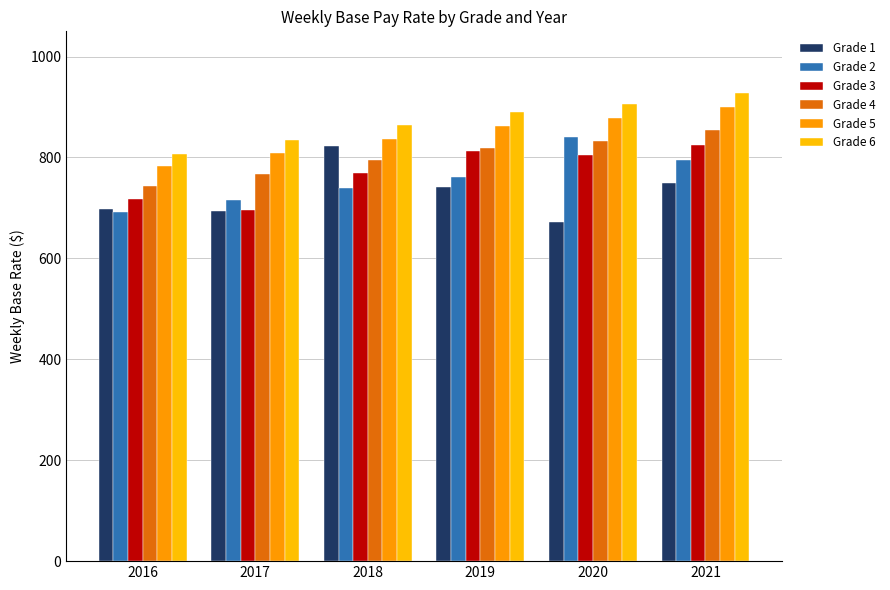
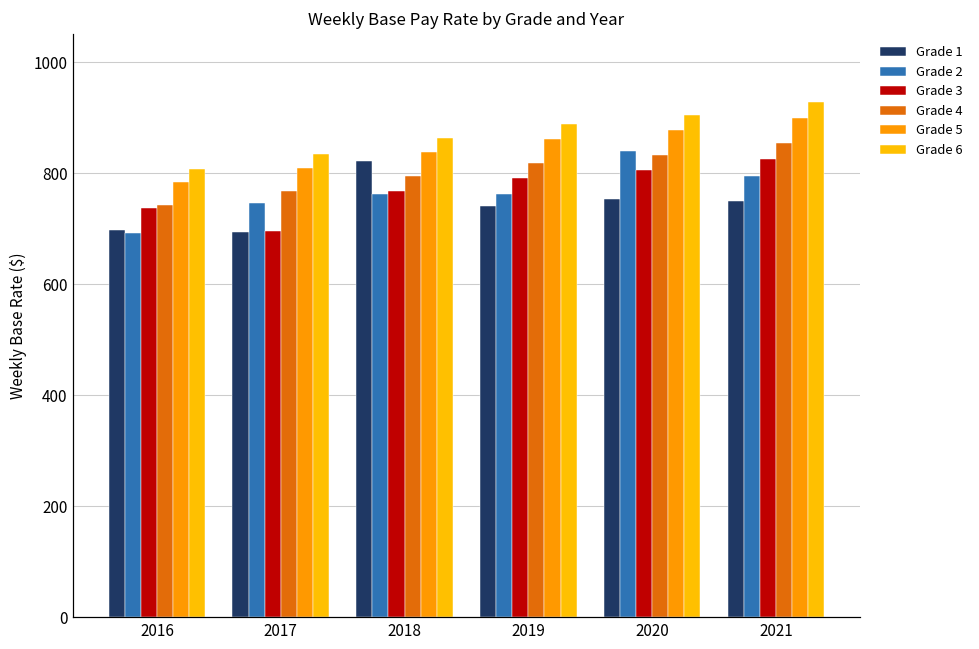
  {
    "Grade 1": {
      "2016": 700,
      "2017": 690,
      "2018": 820,
      "2019": 740,
-     "2020": 670,
+     "2020": 750,
      "2021": 750
    },
    "Grade 2": {
      "2016": 690,
-     "2017": 710,
-     "2018": 740,
+     "2017": 750,
+     "2018": 760,
      "2019": 760,
      "2020": 840,
      "2021": 790
    },
    "Grade 3": {
-     "2016": 720,
+     "2016": 740,
      "2017": 700,
      "2018": 770,
-     "2019": 810,
+     "2019": 790,
      "2020": 810,
      "2021": 830
    }
  }
